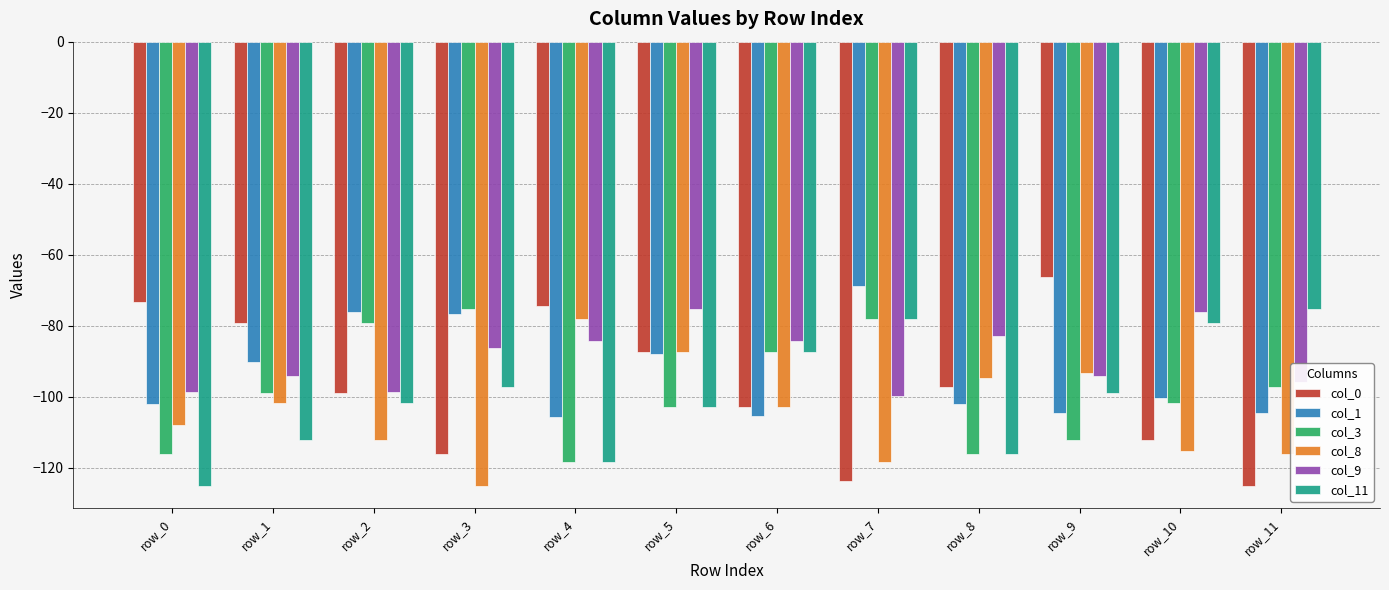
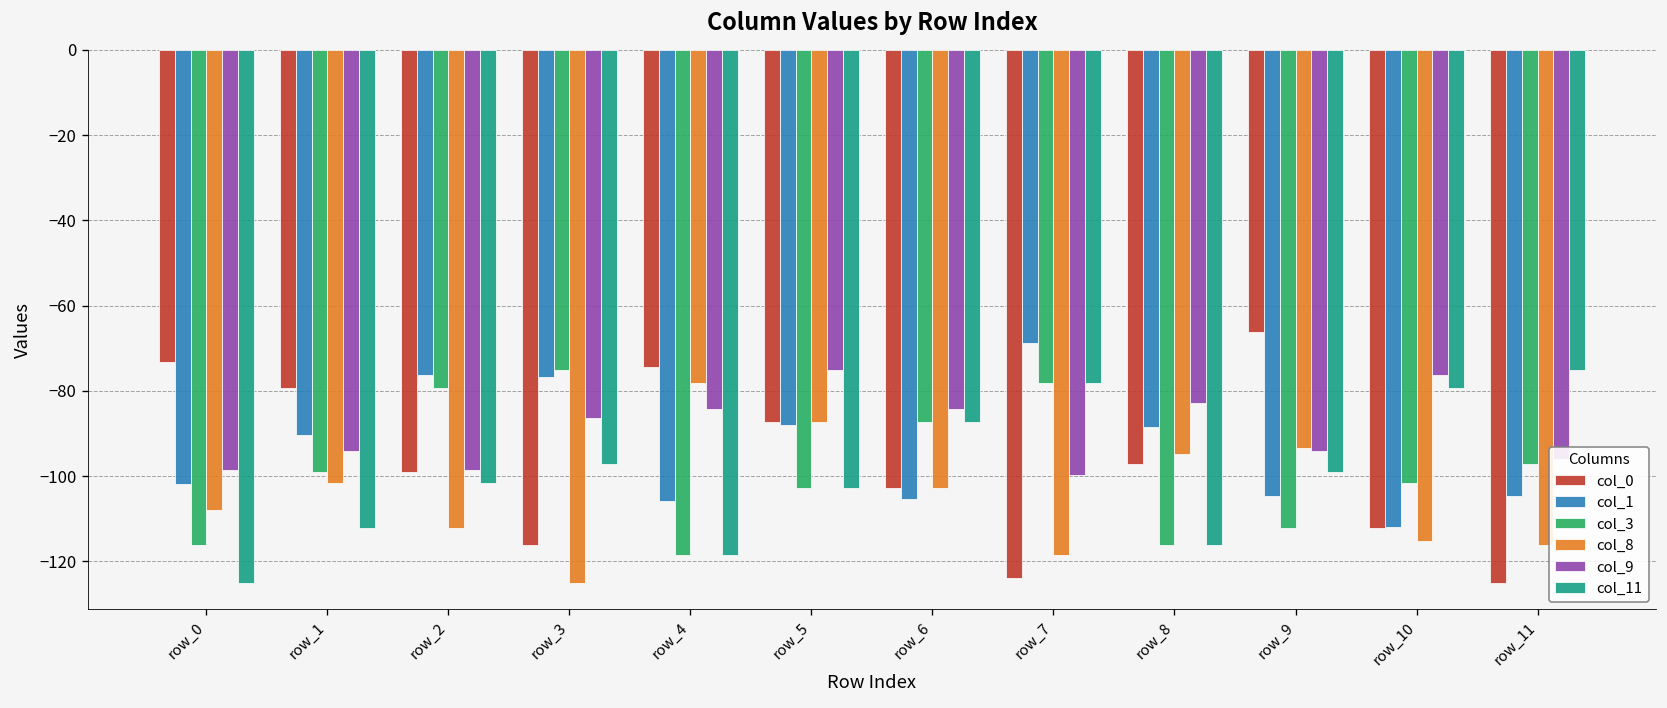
  {
    "col_0": {
      "row_0": -73,
      "row_1": -79,
      "row_2": -99,
      "row_3": -116,
      "row_4": -74,
      "row_5": -87,
      "row_6": -103,
      "row_7": -124,
      "row_8": -97,
      "row_9": -66,
      "row_10": -112,
      "row_11": -125
    },
    "col_1": {
      "row_0": -102,
      "row_1": -90,
      "row_2": -76,
      "row_3": -77,
      "row_4": -106,
      "row_5": -88,
      "row_6": -105,
      "row_7": -69,
-     "row_8": -102,
+     "row_8": -88,
      "row_9": -105,
-     "row_10": -100,
+     "row_10": -112,
      "row_11": -105
    },
    "col_8": {
      "row_0": -108,
      "row_1": -102,
      "row_2": -112,
      "row_3": -125,
      "row_4": -78,
      "row_5": -87,
      "row_6": -103,
      "row_7": -118,
      "row_8": -95,
      "row_9": -93,
      "row_10": -115,
      "row_11": -116
    },
    "col_9": {
      "row_0": -99,
      "row_1": -94,
      "row_2": -99,
      "row_3": -86,
      "row_4": -84,
      "row_5": -75,
      "row_6": -84,
      "row_7": -100,
      "row_8": -83,
      "row_9": -94,
      "row_10": -76
    }
  }
